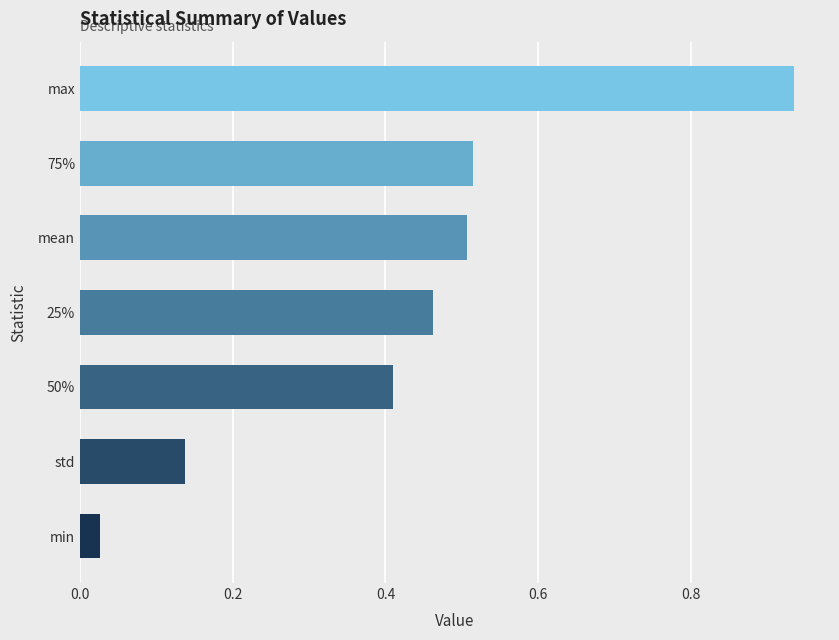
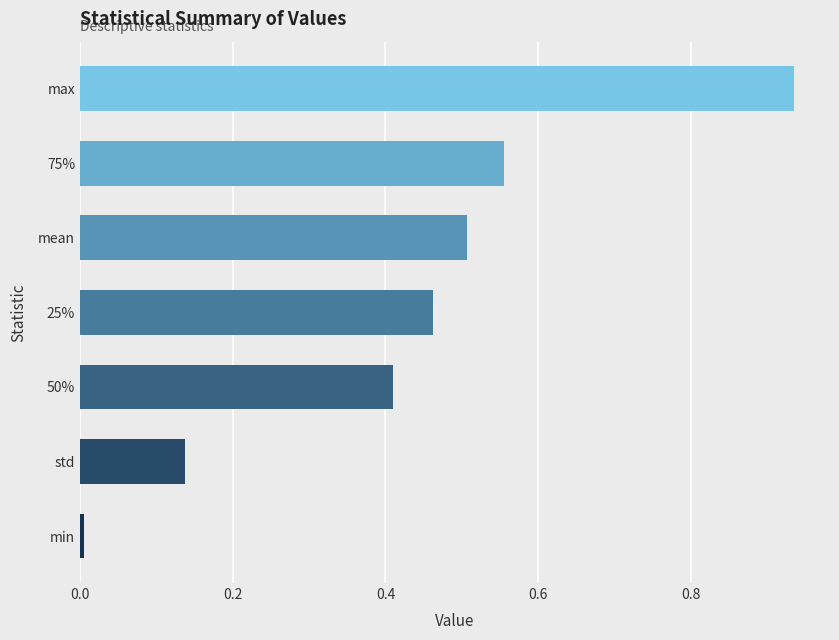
  {
    "max": 0.94,
-   "75%": 0.51,
+   "75%": 0.56,
    "mean": 0.51,
    "25%": 0.46,
    "50%": 0.41,
    "std": 0.14,
-   "min": 0.03
+   "min": 0.01
  }
